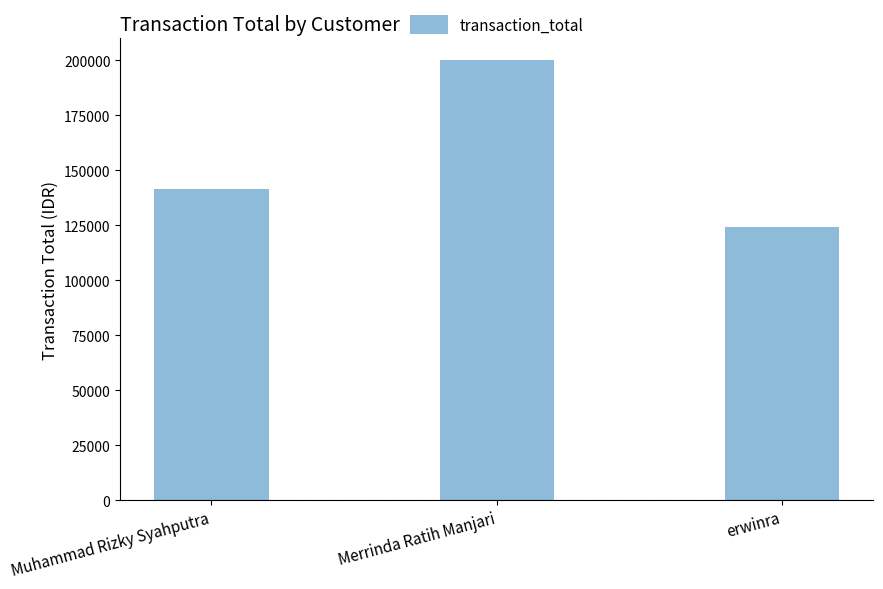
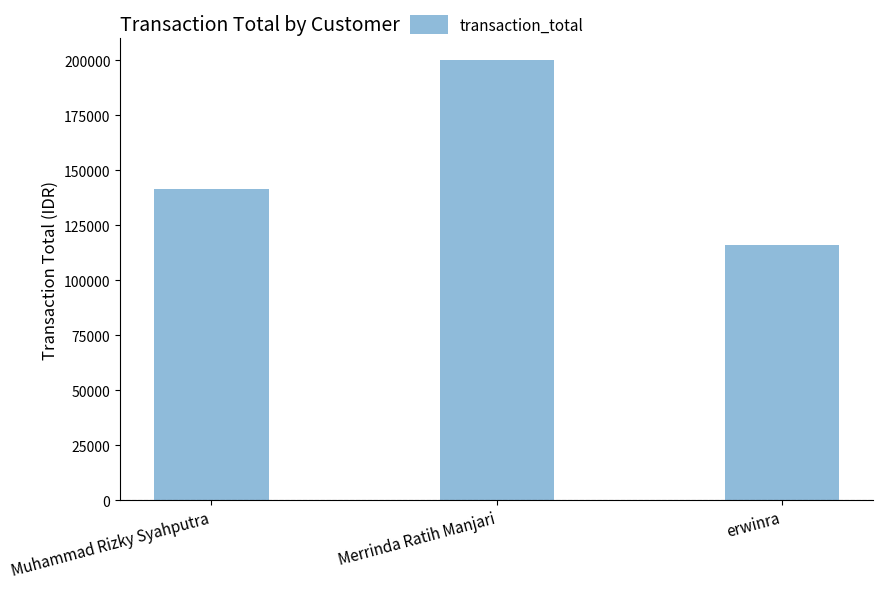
  {
    "Muhammad Rizky Syahputra": 141000,
    "Merrinda Ratih Manjari": 200000,
-   "erwinra": 124000
+   "erwinra": 116000
  }
